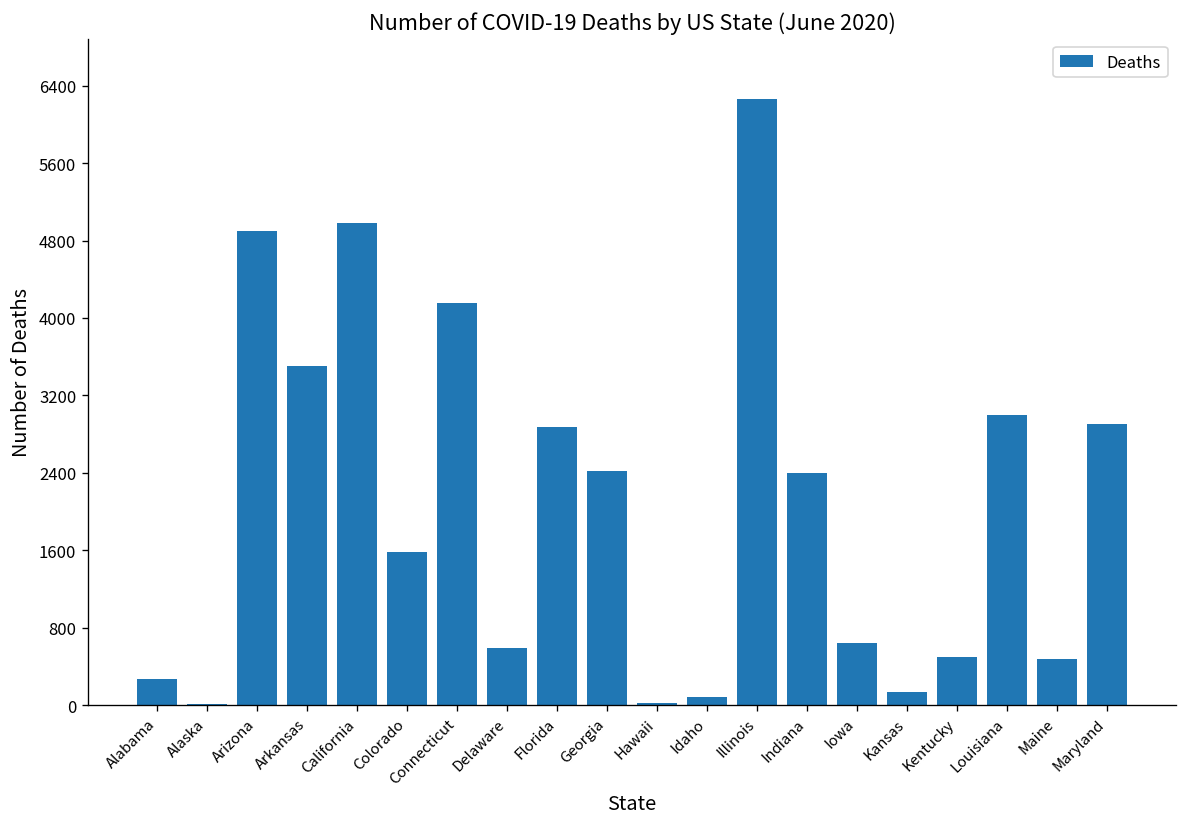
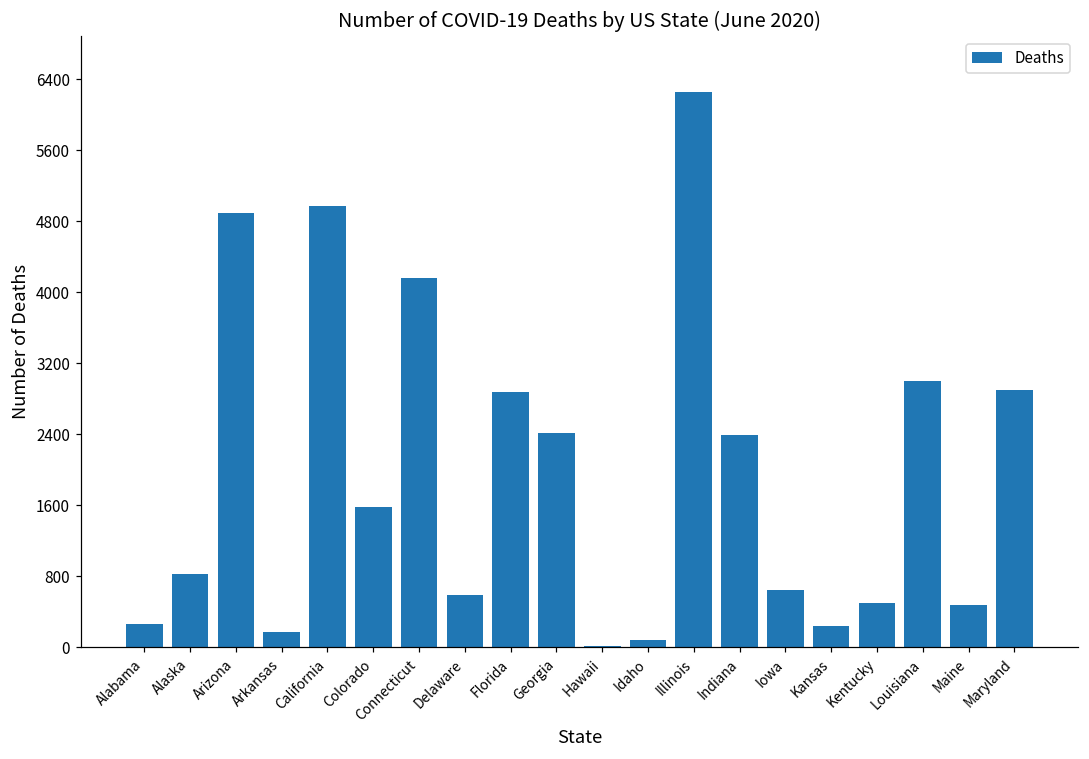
  {
    "Alabama": 300,
-   "Alaska": 0,
+   "Alaska": 800,
    "Arizona": 4900,
-   "Arkansas": 3500,
+   "Arkansas": 200,
    "California": 5000,
    "Colorado": 1600,
    "Connecticut": 4200,
    "Delaware": 600,
    "Florida": 2900,
    "Georgia": 2400,
    "Idaho": 100,
    "Illinois": 6300,
    "Indiana": 2400,
    "Iowa": 600,
-   "Kansas": 100,
+   "Kansas": 200,
    "Kentucky": 500,
    "Louisiana": 3000,
    "Maine": 500,
    "Maryland": 2900
  }
